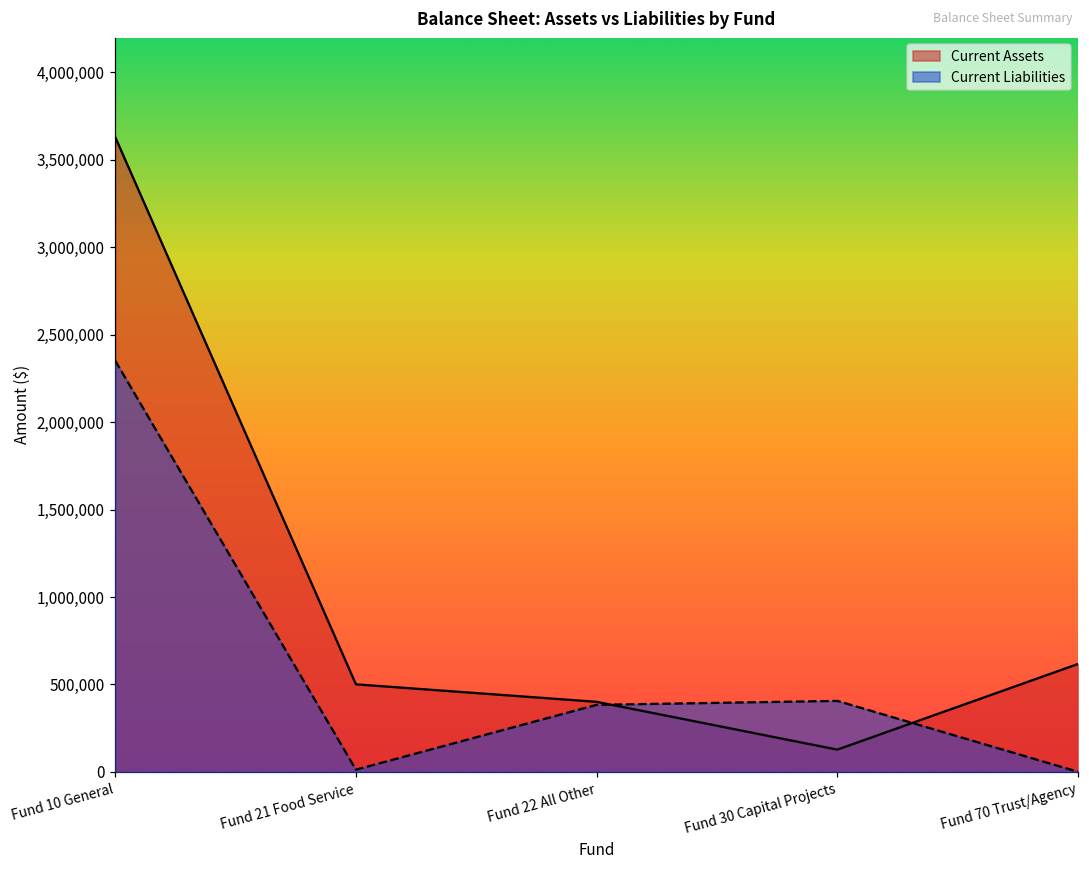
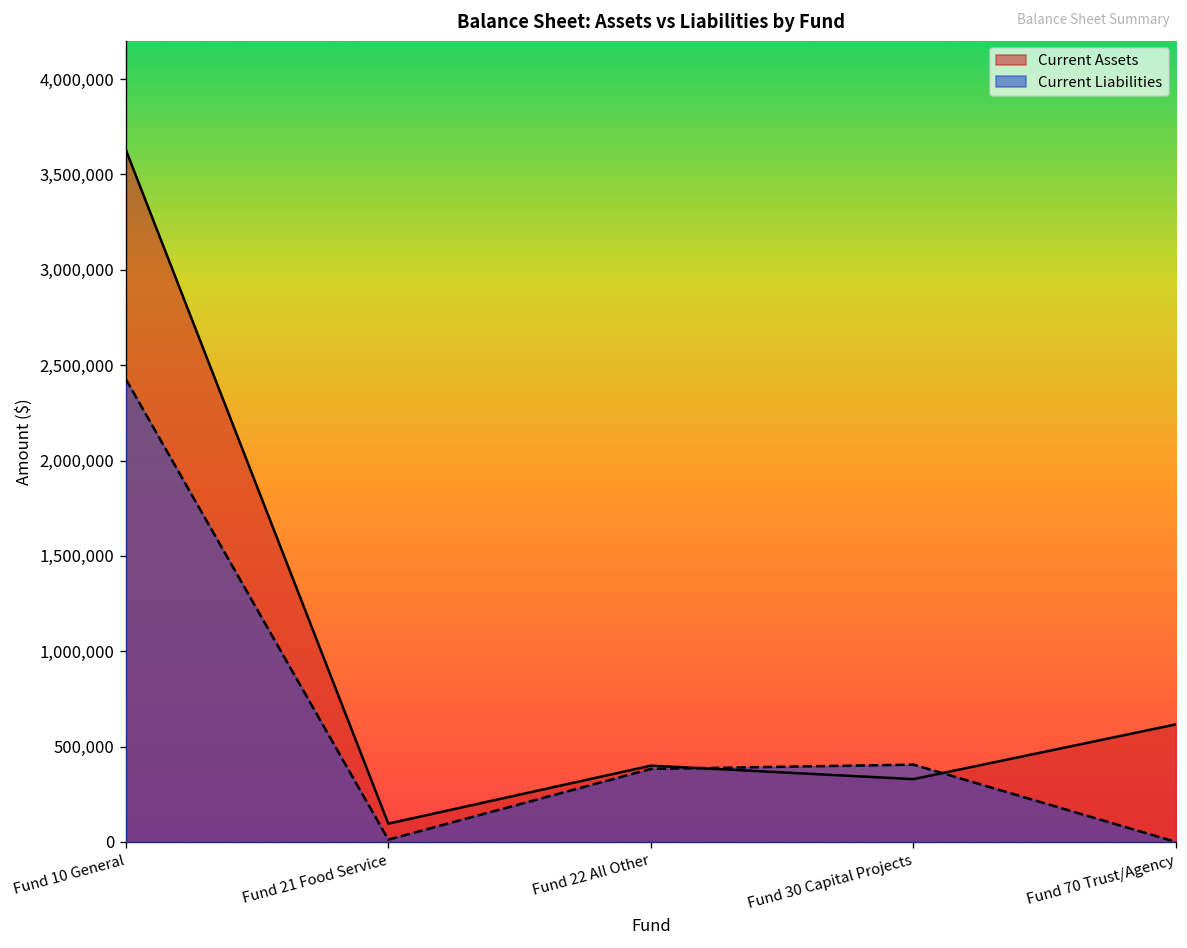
  {
    "Current Assets": {
      "Fund 10 General": "3,630,000",
-     "Fund 21 Food Service": "500,000",
+     "Fund 21 Food Service": "100,000",
      "Fund 22 All Other": "400,000",
-     "Fund 30 Capital Projects": "130,000",
+     "Fund 30 Capital Projects": "330,000",
      "Fund 70 Trust/Agency": "620,000"
    },
    "Current Liabilities": {
-     "Fund 10 General": "2,350,000",
+     "Fund 10 General": "2,430,000",
      "Fund 21 Food Service": "10,000",
      "Fund 22 All Other": "380,000",
      "Fund 30 Capital Projects": "410,000",
      "Fund 70 Trust/Agency": "0"
    }
  }
